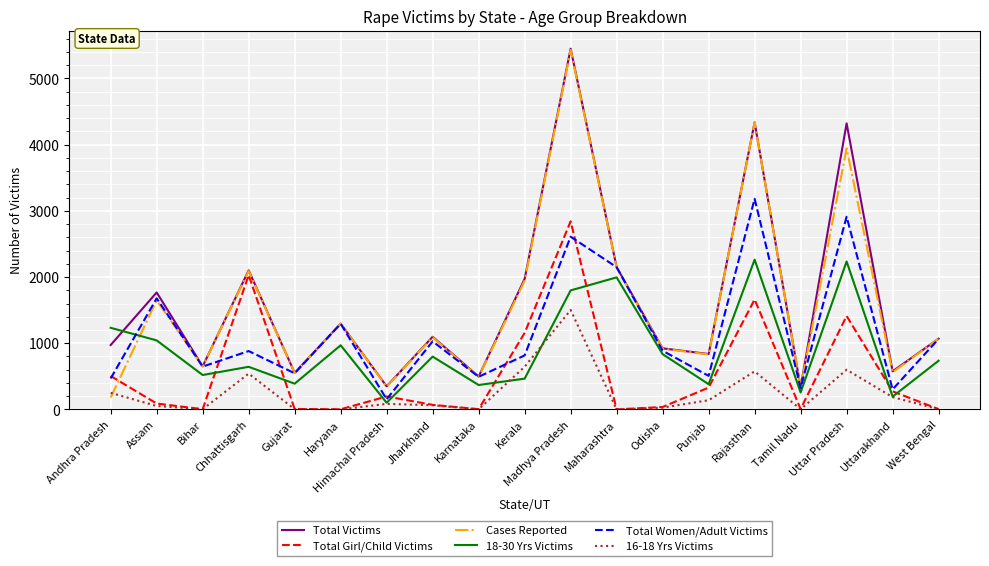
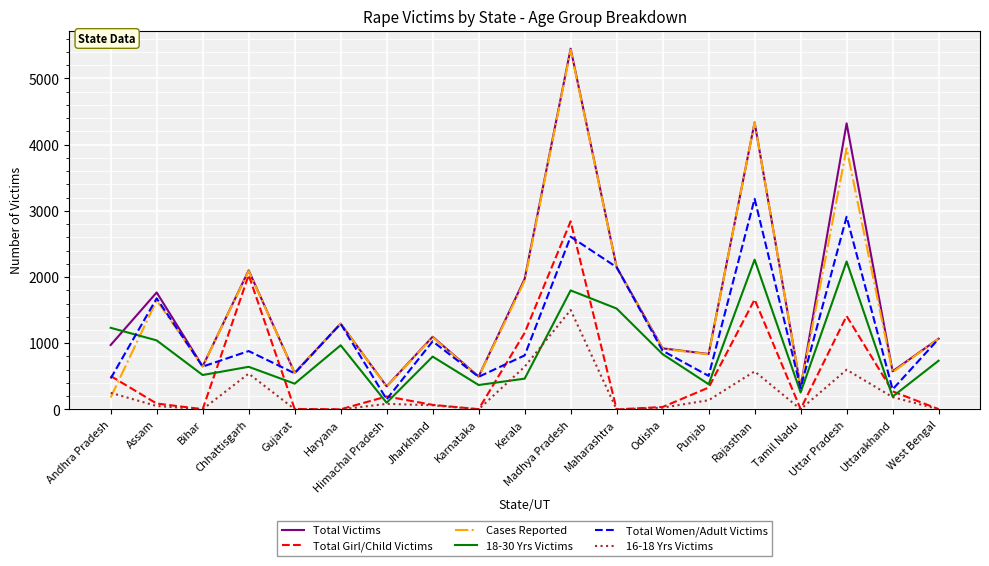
  {
    "Total Victims": {
      "Andhra Pradesh": 1000,
      "Assam": 1800,
      "Uttar Pradesh": 4300
    },
    "Total Girl/Child Victims": {
      "Chhattisgarh": 2000,
      "Himachal Pradesh": 200,
      "Kerala": 1200,
      "Madhya Pradesh": 2800,
      "Punjab": 300,
      "Rajasthan": 1700,
      "Uttar Pradesh": 1400
    },
    "Cases Reported": {
      "Andhra Pradesh": 200,
      "Uttar Pradesh": 3900
    },
    "18-30 Yrs Victims": {
      "Andhra Pradesh": 1200,
      "Assam": 1000,
      "Bihar": 500,
      "Chhattisgarh": 600,
      "Gujarat": 400,
      "Haryana": 1000,
      "Jharkhand": 800,
      "Karnataka": 400,
      "Kerala": 500,
      "Madhya Pradesh": 1800,
-     "Maharashtra": 2000,
+     "Maharashtra": 1500,
      "Odisha": 800,
      "Punjab": 400,
      "Rajasthan": 2300,
      "Tamil Nadu": 300,
      "Uttar Pradesh": 2200,
      "West Bengal": 700
    },
    "Total Women/Adult Victims": {
      "Chhattisgarh": 900,
      "Himachal Pradesh": 200,
      "Jharkhand": 1000,
      "Kerala": 800,
      "Madhya Pradesh": 2600,
      "Punjab": 500,
      "Rajasthan": 3200,
      "Uttar Pradesh": 2900
    },
    "16-18 Yrs Victims": {
      "Andhra Pradesh": 300,
      "Chhattisgarh": 500,
      "Kerala": 600,
      "Madhya Pradesh": 1500,
      "Punjab": 100,
      "Rajasthan": 600,
      "Uttar Pradesh": 600
    }
  }
